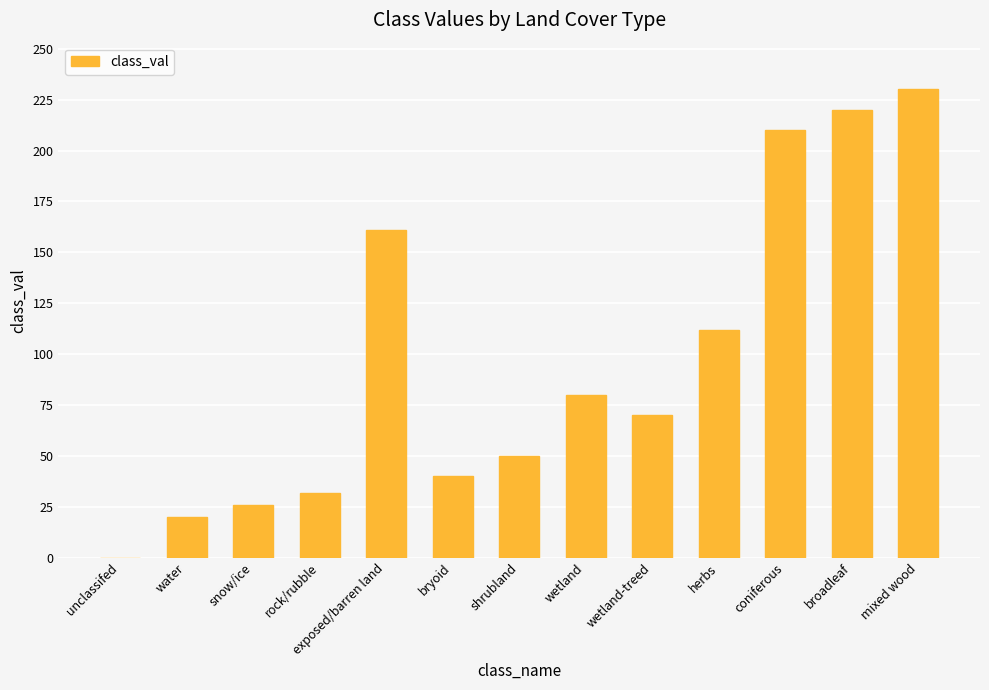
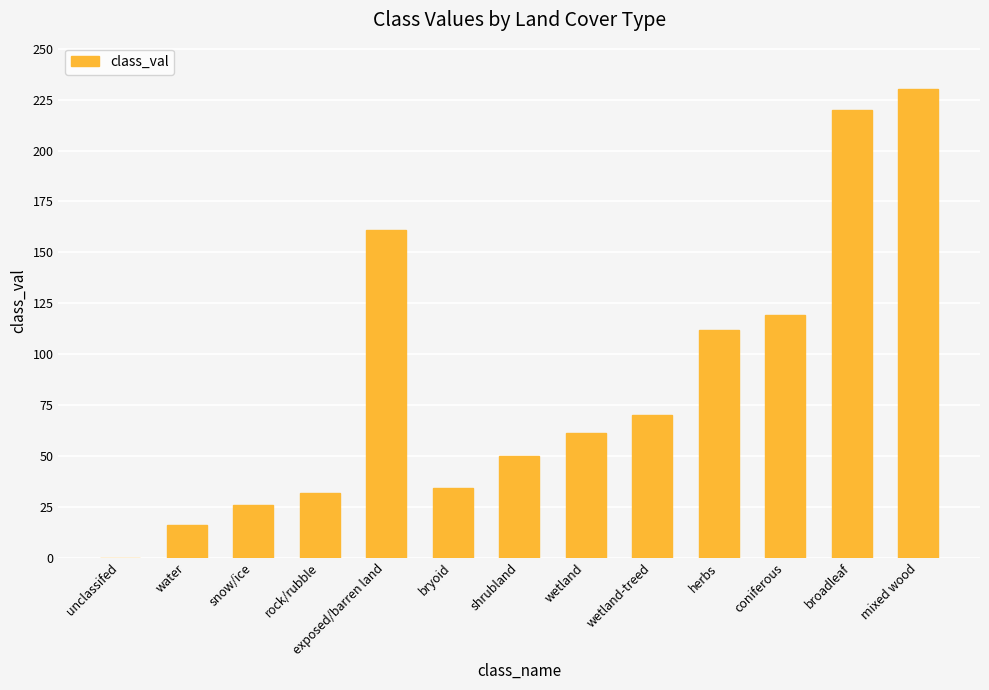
  {
    "unclassifed": 0,
-   "water": 20,
+   "water": 16,
    "snow/ice": 26,
    "rock/rubble": 32,
    "exposed/barren land": 161,
-   "bryoid": 40,
+   "bryoid": 34,
    "shrubland": 50,
-   "wetland": 80,
+   "wetland": 61,
    "wetland-treed": 70,
    "herbs": 112,
-   "coniferous": 210,
+   "coniferous": 119,
    "broadleaf": 220,
    "mixed wood": 230
  }
